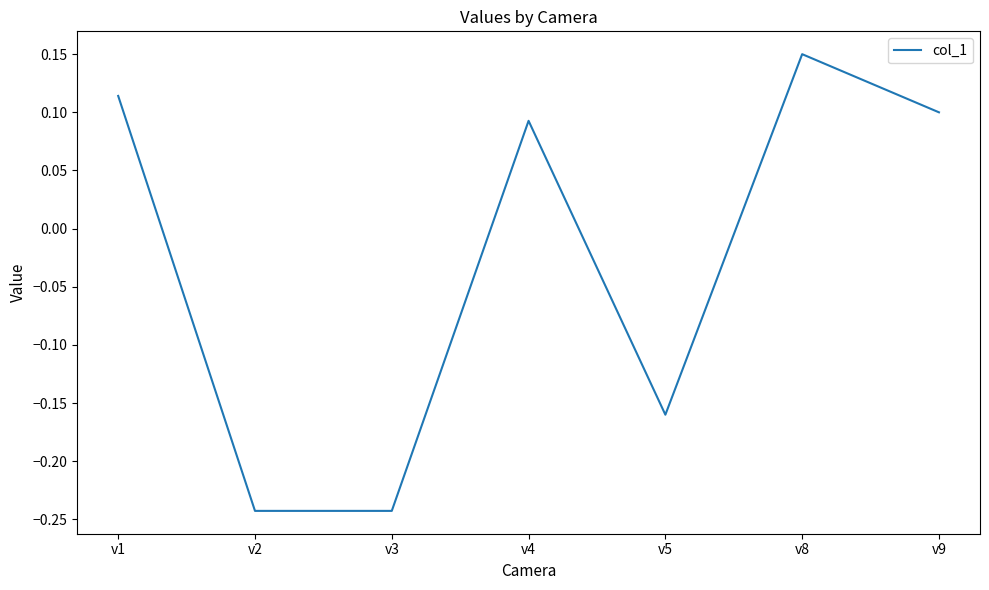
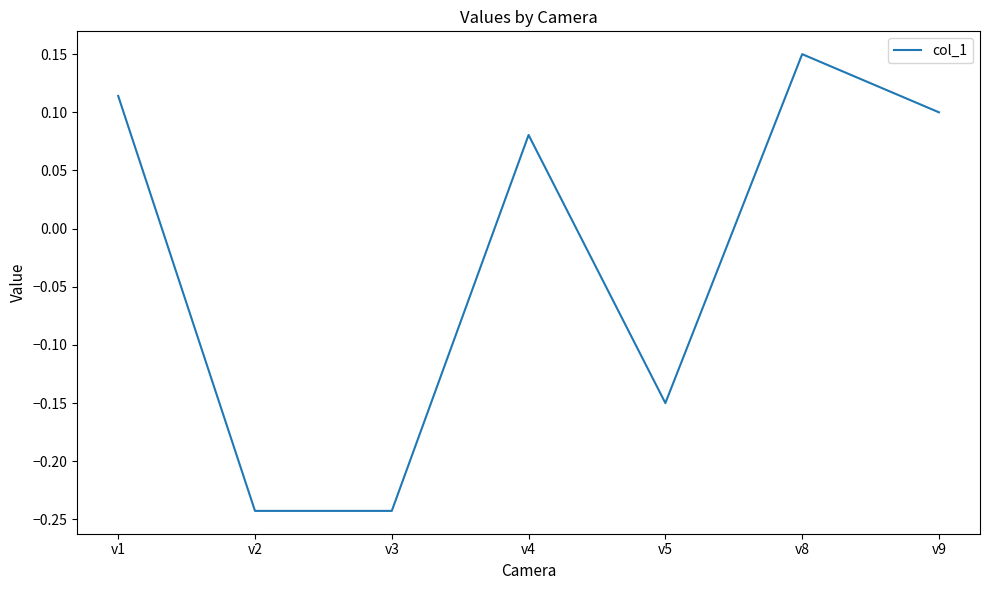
  {
    "v1": 0.114,
    "v2": -0.243,
    "v3": -0.243,
-   "v4": 0.093,
-   "v5": -0.16,
+   "v4": 0.081,
+   "v5": -0.15,
    "v8": 0.150,
    "v9": 0.100
  }
